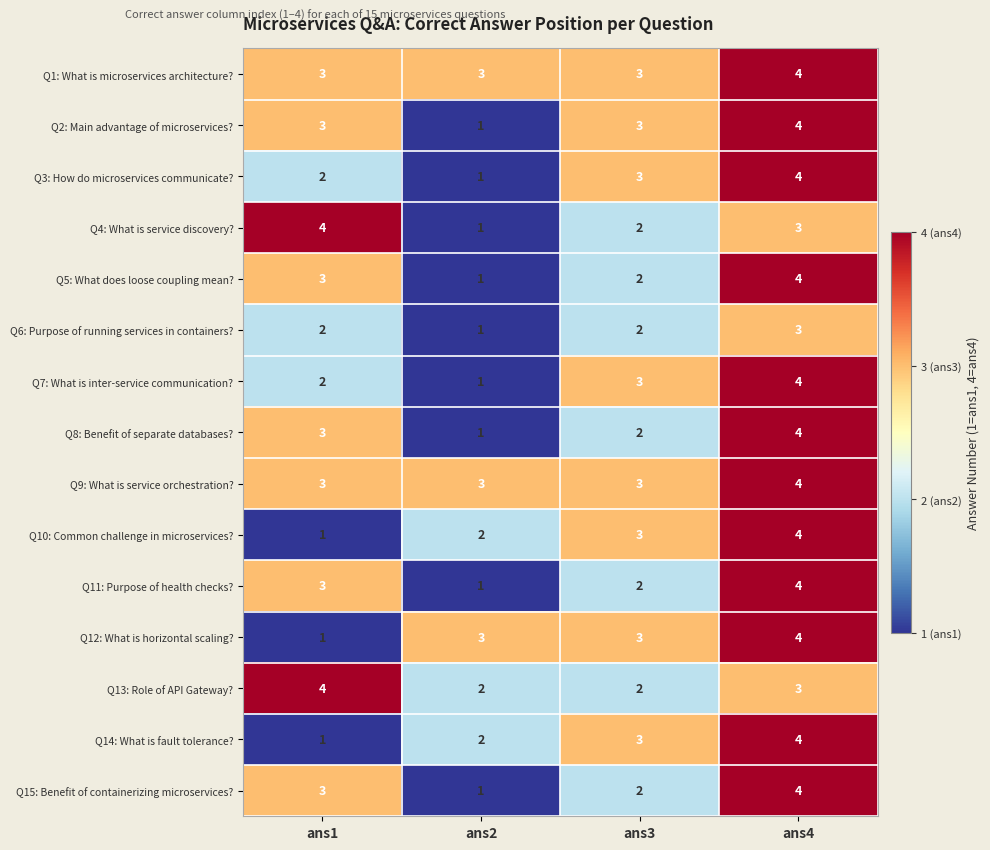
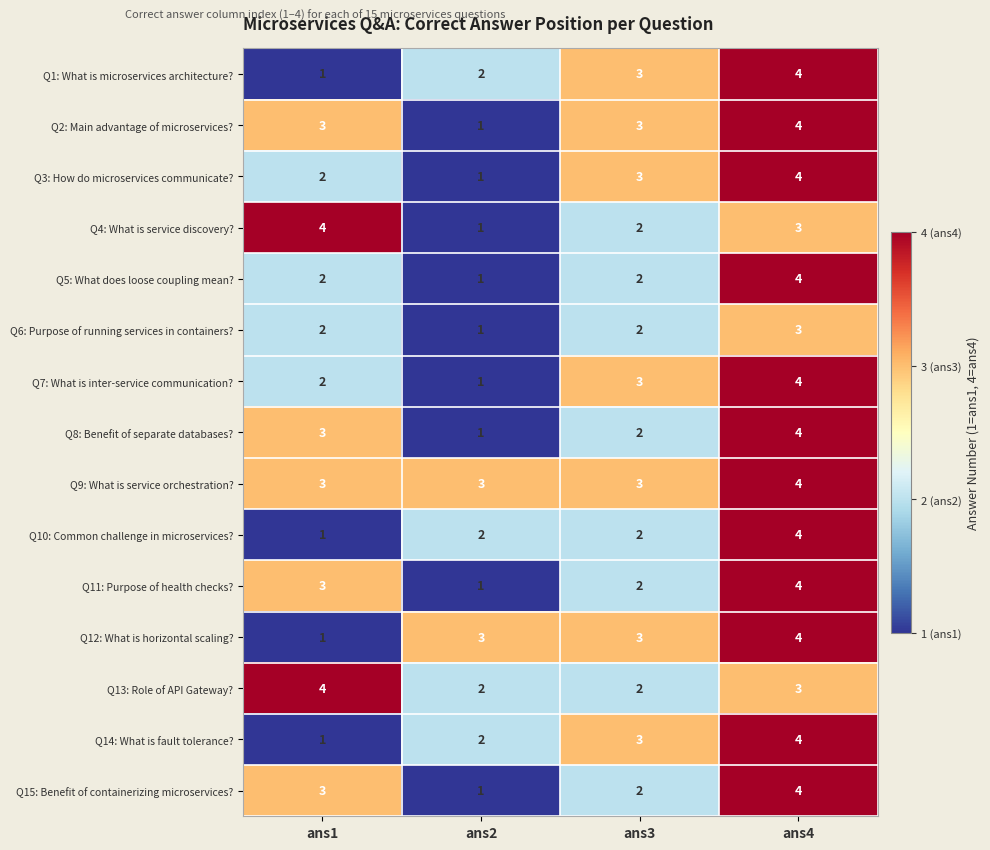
  {
    "Q1: What is microservices architecture?": {
-     "ans1": 3,
-     "ans2": 3,
+     "ans1": 1,
+     "ans2": 2,
      "ans3": 3,
      "ans4": 4
    },
    "Q2: Main advantage of microservices?": {
      "ans1": 3,
      "ans2": 1,
      "ans3": 3,
      "ans4": 4
    },
    "Q3: How do microservices communicate?": {
      "ans1": 2,
      "ans2": 1,
      "ans3": 3,
      "ans4": 4
    },
    "Q4: What is service discovery?": {
      "ans1": 4,
      "ans2": 1,
      "ans3": 2,
      "ans4": 3
    },
    "Q5: What does loose coupling mean?": {
-     "ans1": 3,
+     "ans1": 2,
      "ans2": 1,
      "ans3": 2,
      "ans4": 4
    },
    "Q6: Purpose of running services in containers?": {
      "ans1": 2,
      "ans2": 1,
      "ans3": 2,
      "ans4": 3
    },
    "Q7: What is inter-service communication?": {
      "ans1": 2,
      "ans2": 1,
      "ans3": 3,
      "ans4": 4
    },
    "Q8: Benefit of separate databases?": {
      "ans1": 3,
      "ans2": 1,
      "ans3": 2,
      "ans4": 4
    },
    "Q9: What is service orchestration?": {
      "ans1": 3,
      "ans2": 3,
      "ans3": 3,
      "ans4": 4
    },
    "Q10: Common challenge in microservices?": {
      "ans1": 1,
      "ans2": 2,
-     "ans3": 3,
+     "ans3": 2,
      "ans4": 4
    },
    "Q11: Purpose of health checks?": {
      "ans1": 3,
      "ans2": 1,
      "ans3": 2,
      "ans4": 4
    },
    "Q12: What is horizontal scaling?": {
      "ans1": 1,
      "ans2": 3,
      "ans3": 3,
      "ans4": 4
    },
    "Q13: Role of API Gateway?": {
      "ans1": 4,
      "ans2": 2,
      "ans3": 2,
      "ans4": 3
    },
    "Q14: What is fault tolerance?": {
      "ans1": 1,
      "ans2": 2,
      "ans3": 3,
      "ans4": 4
    },
    "Q15: Benefit of containerizing microservices?": {
      "ans1": 3,
      "ans2": 1,
      "ans3": 2,
      "ans4": 4
    }
  }
